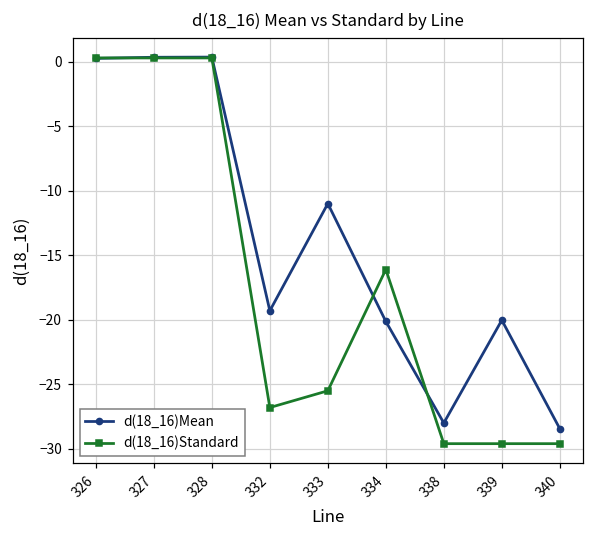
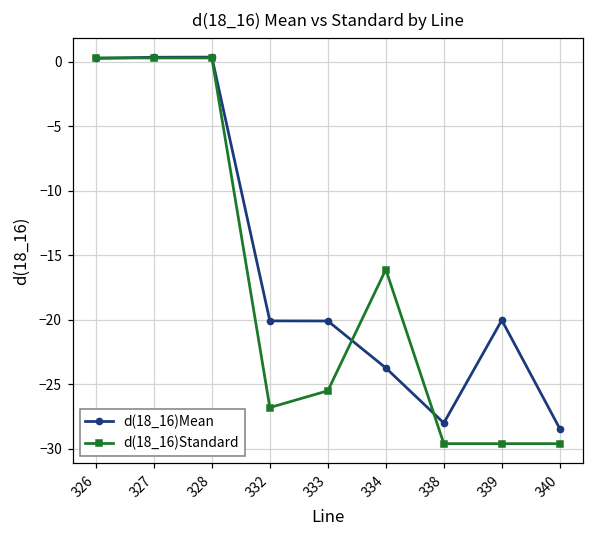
  {
    "d(18_16)Mean": {
-     "332": -19.3,
-     "333": -11.0,
-     "334": -20.1,
+     "332": -20.1,
+     "333": -20.1,
+     "334": -23.7,
      "338": -28.0,
      "339": -20.0,
      "340": -28.4
    },
    "d(18_16)Standard": {
      "332": -26.8,
      "333": -25.5,
      "334": -16.1,
      "338": -29.6,
      "339": -29.6,
      "340": -29.6
    }
  }
